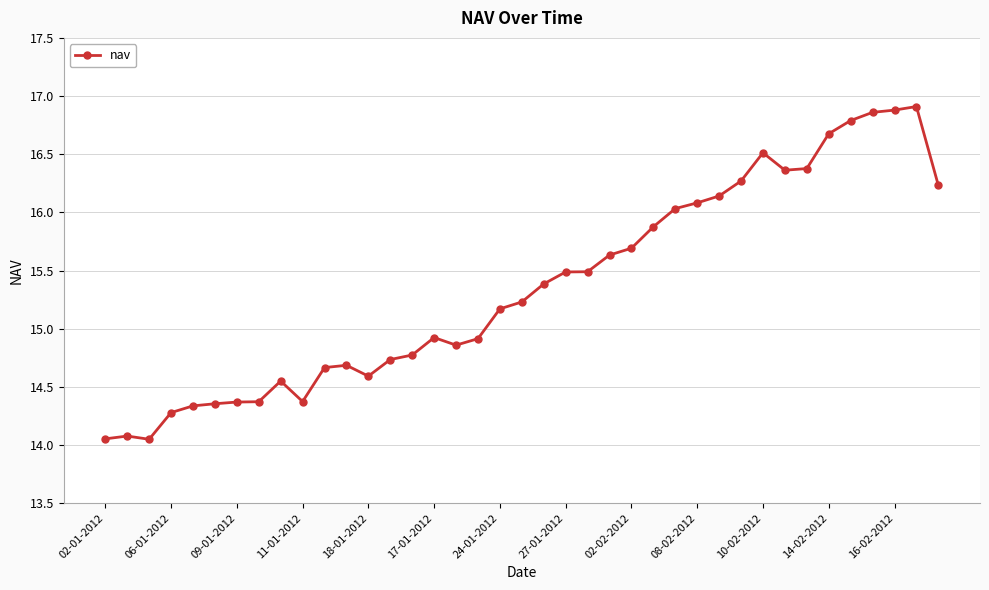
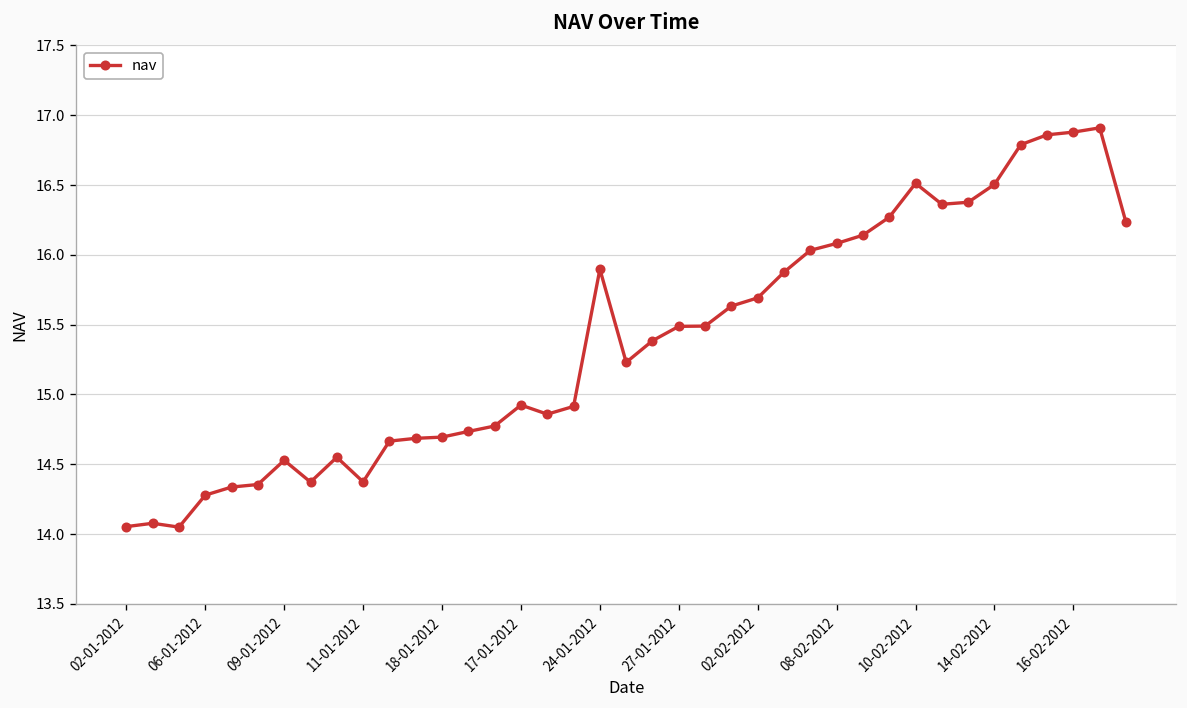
  {
    "02-01-2012": 14.05,
    "06-01-2012": 14.28,
-   "09-01-2012": 14.37,
+   "09-01-2012": 14.53,
    "11-01-2012": 14.37,
-   "18-01-2012": 14.59,
+   "18-01-2012": 14.69,
    "17-01-2012": 14.92,
-   "24-01-2012": 15.17,
+   "24-01-2012": 15.90,
    "27-01-2012": 15.49,
    "02-02-2012": 15.69,
    "08-02-2012": 16.08,
    "10-02-2012": 16.51,
-   "14-02-2012": 16.68,
+   "14-02-2012": 16.50,
    "16-02-2012": 16.88
  }
